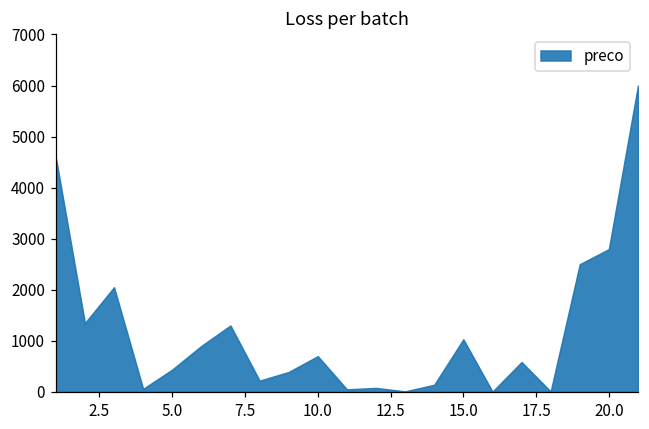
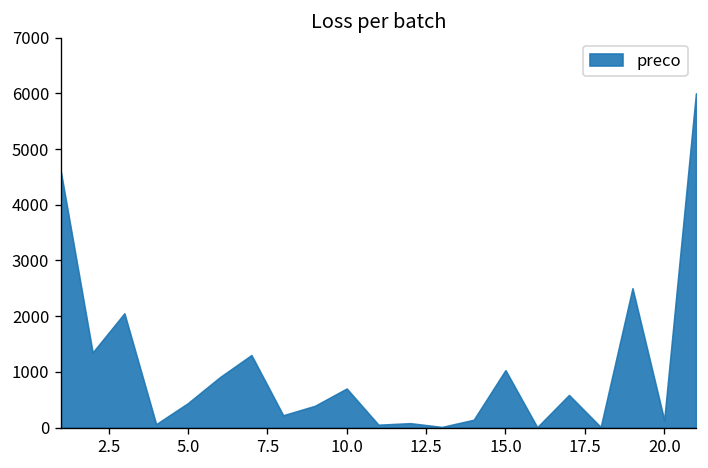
  {
    "5.0": 400,
    "10.0": 700,
    "15.0": 1000,
-   "20.0": 2800
+   "20.0": 100
  }
